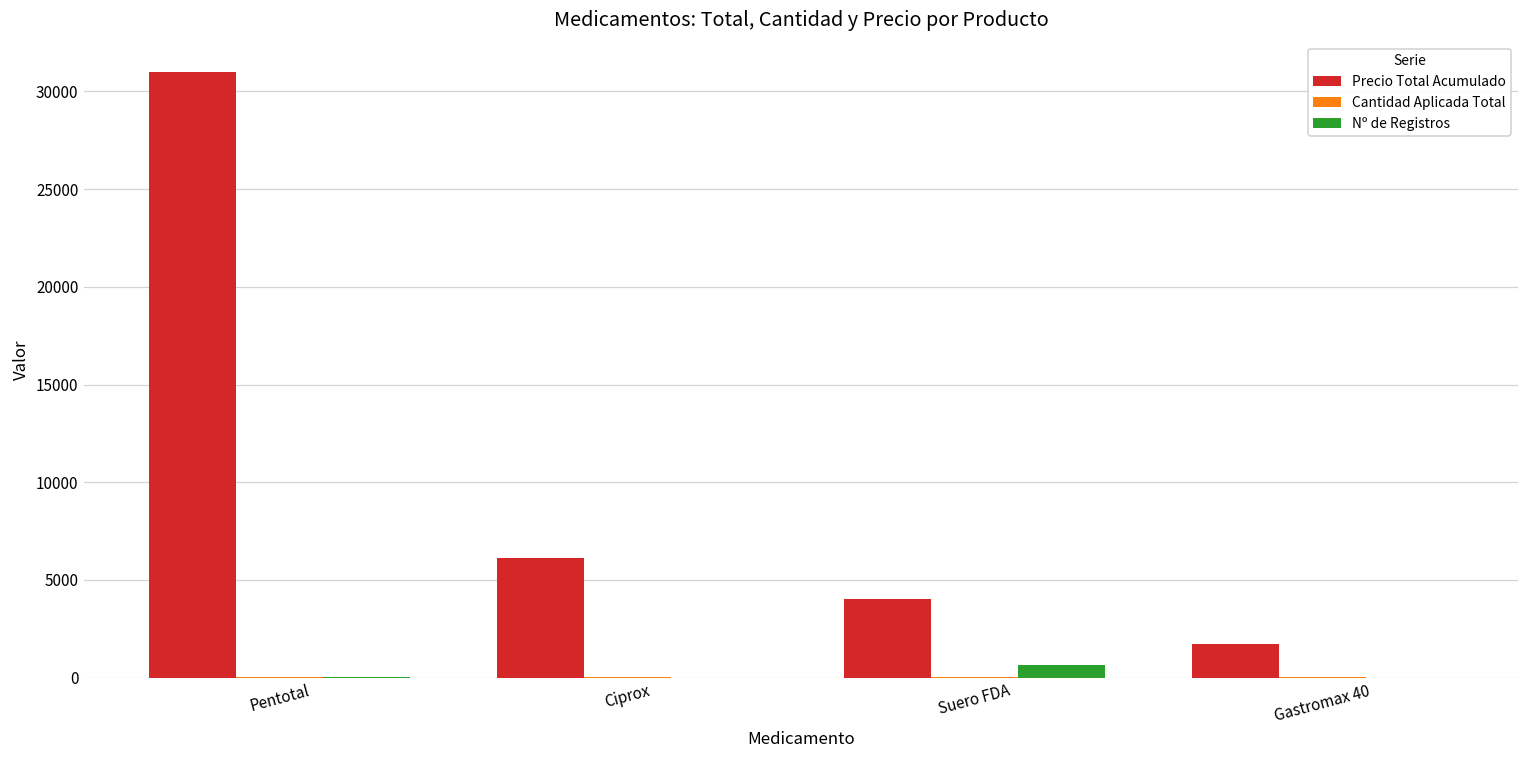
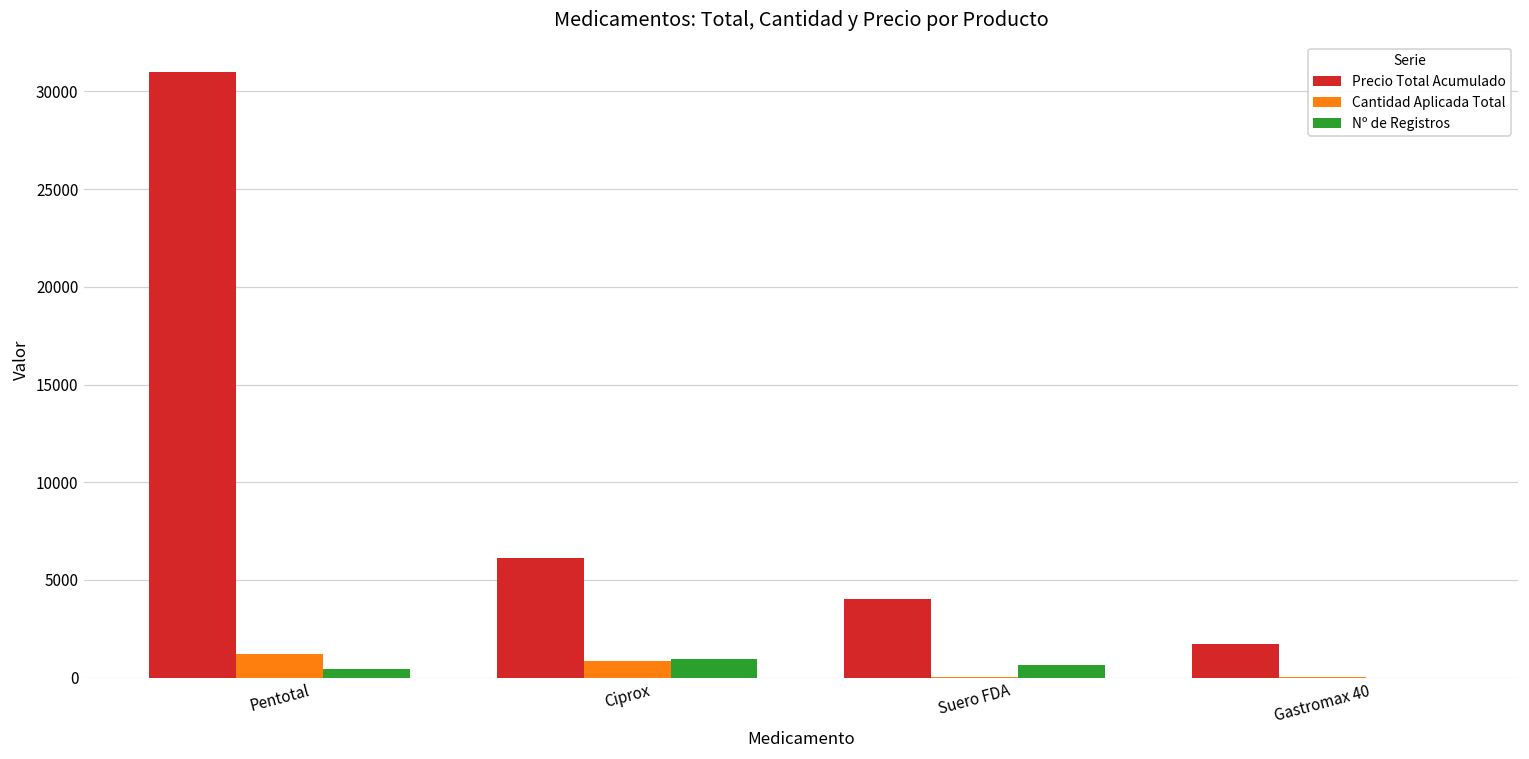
  {
    "Precio Total Acumulado": {
      "Pentotal": 31000,
      "Ciprox": 6100,
      "Suero FDA": 4000,
      "Gastromax 40": 1700
    },
    "Cantidad Aplicada Total": {
-     "Pentotal": 0,
-     "Ciprox": 0
+     "Pentotal": 1200,
+     "Ciprox": 800
    },
    "Nº de Registros": {
-     "Pentotal": 0,
-     "Ciprox": 0,
+     "Pentotal": 500,
+     "Ciprox": 900,
      "Suero FDA": 700
    }
  }
